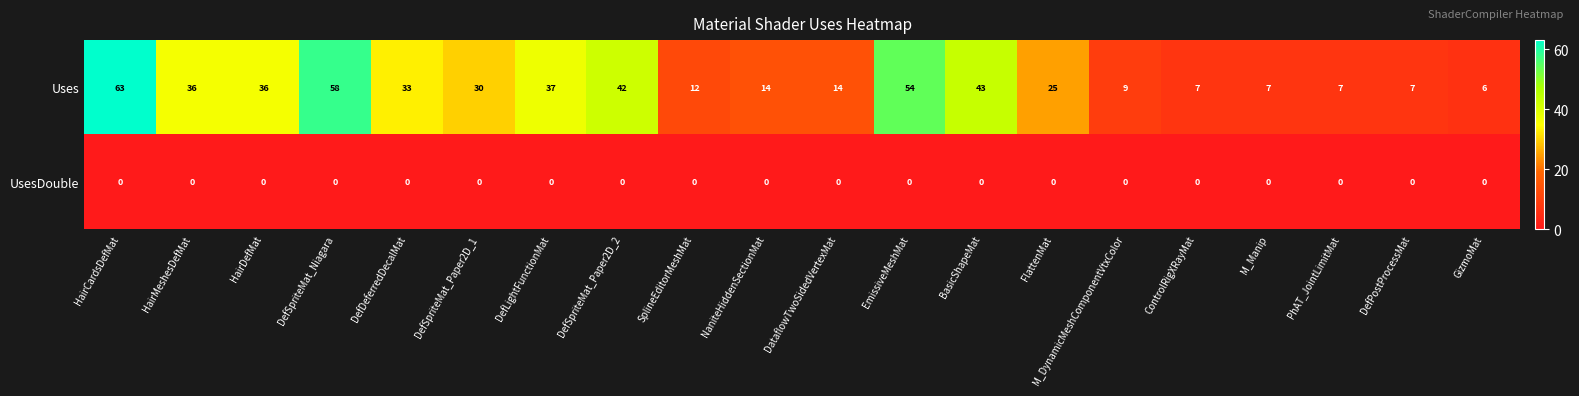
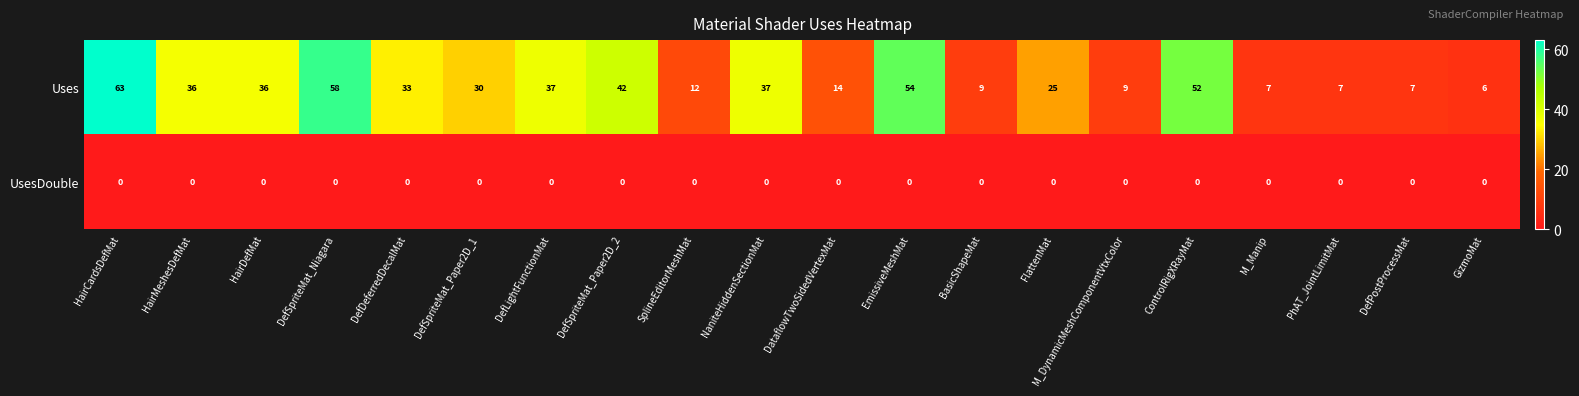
  {
    "Uses": {
      "HairCardsDefMat": 63,
      "HairMeshesDefMat": 36,
      "HairDefMat": 36,
      "DefSpriteMat_Niagara": 58,
      "DefDeferredDecalMat": 33,
      "DefSpriteMat_Paper2D_1": 30,
      "DefLightFunctionMat": 37,
      "DefSpriteMat_Paper2D_2": 42,
      "SplineEditorMeshMat": 12,
-     "NaniteHiddenSectionMat": 14,
+     "NaniteHiddenSectionMat": 37,
      "DataflowTwoSidedVertexMat": 14,
      "EmissiveMeshMat": 54,
-     "BasicShapeMat": 43,
+     "BasicShapeMat": 9,
      "FlattenMat": 25,
      "M_DynamicMeshComponentVtxColor": 9,
-     "ControlRigXRayMat": 7,
+     "ControlRigXRayMat": 52,
      "M_Manip": 7,
      "PhAT_JointLimitMat": 7,
      "DefPostProcessMat": 7,
      "GizmoMat": 6
    },
    "UsesDouble": {
      "HairCardsDefMat": 0,
      "HairMeshesDefMat": 0,
      "HairDefMat": 0,
      "DefSpriteMat_Niagara": 0,
      "DefDeferredDecalMat": 0,
      "DefSpriteMat_Paper2D_1": 0,
      "DefLightFunctionMat": 0,
      "DefSpriteMat_Paper2D_2": 0,
      "SplineEditorMeshMat": 0,
      "NaniteHiddenSectionMat": 0,
      "DataflowTwoSidedVertexMat": 0,
      "EmissiveMeshMat": 0,
      "BasicShapeMat": 0,
      "FlattenMat": 0,
      "M_DynamicMeshComponentVtxColor": 0,
      "ControlRigXRayMat": 0,
      "M_Manip": 0,
      "PhAT_JointLimitMat": 0,
      "DefPostProcessMat": 0,
      "GizmoMat": 0
    }
  }
